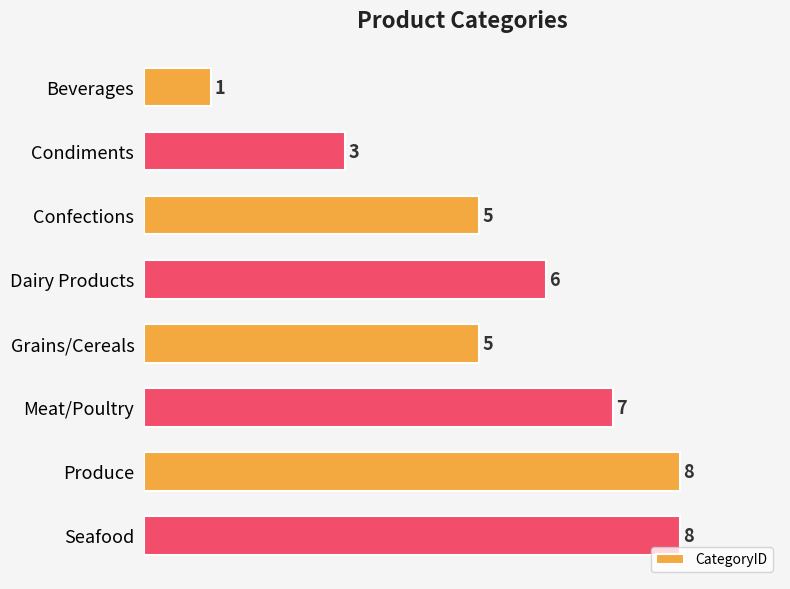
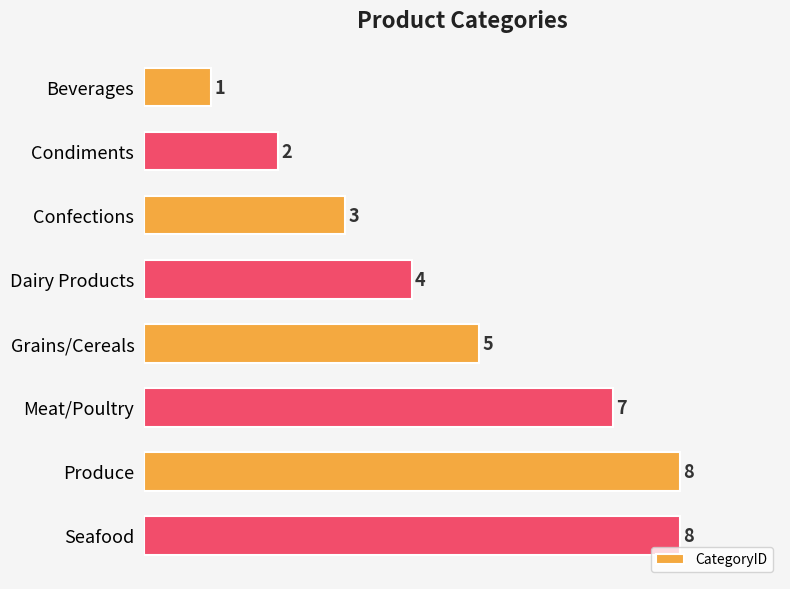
  {
    "Beverages": 1,
-   "Condiments": 3,
-   "Confections": 5,
-   "Dairy Products": 6,
+   "Condiments": 2,
+   "Confections": 3,
+   "Dairy Products": 4,
    "Grains/Cereals": 5,
    "Meat/Poultry": 7,
    "Produce": 8,
    "Seafood": 8
  }
